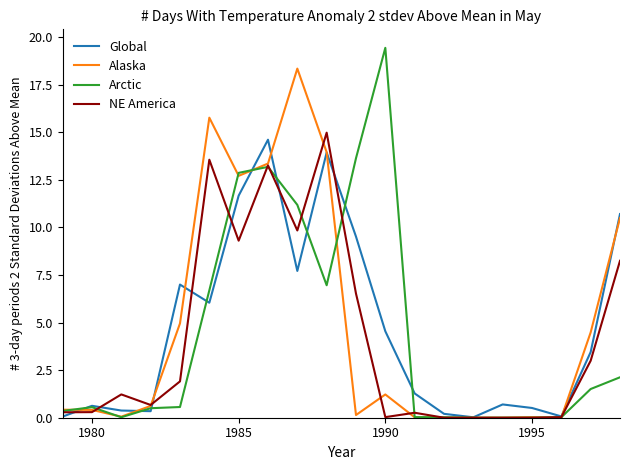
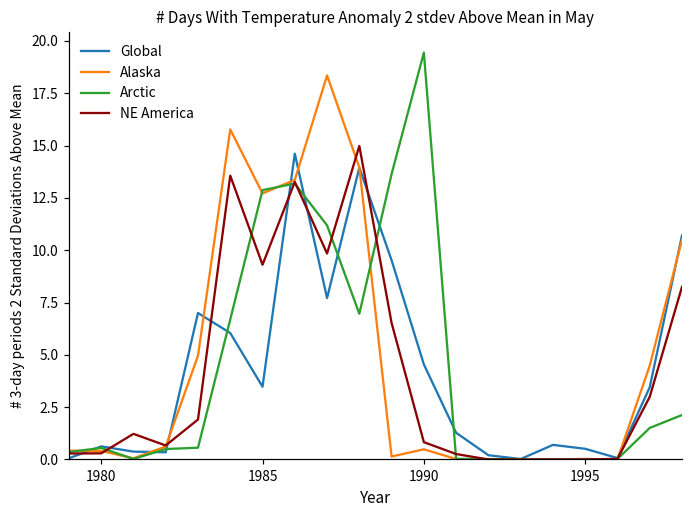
  {
    "Global": {
-     "1985": 11.7,
+     "1985": 3.5,
      "1990": 4.5,
      "1995": 0.5
    },
    "Alaska": {
      "1985": 12.7,
-     "1990": 1.2
+     "1990": 0.5
    },
    "Arctic": {
      "1985": 12.9,
      "1990": 19.4
    },
    "NE America": {
      "1985": 9.3,
-     "1990": 0.0
+     "1990": 0.8
    }
  }
